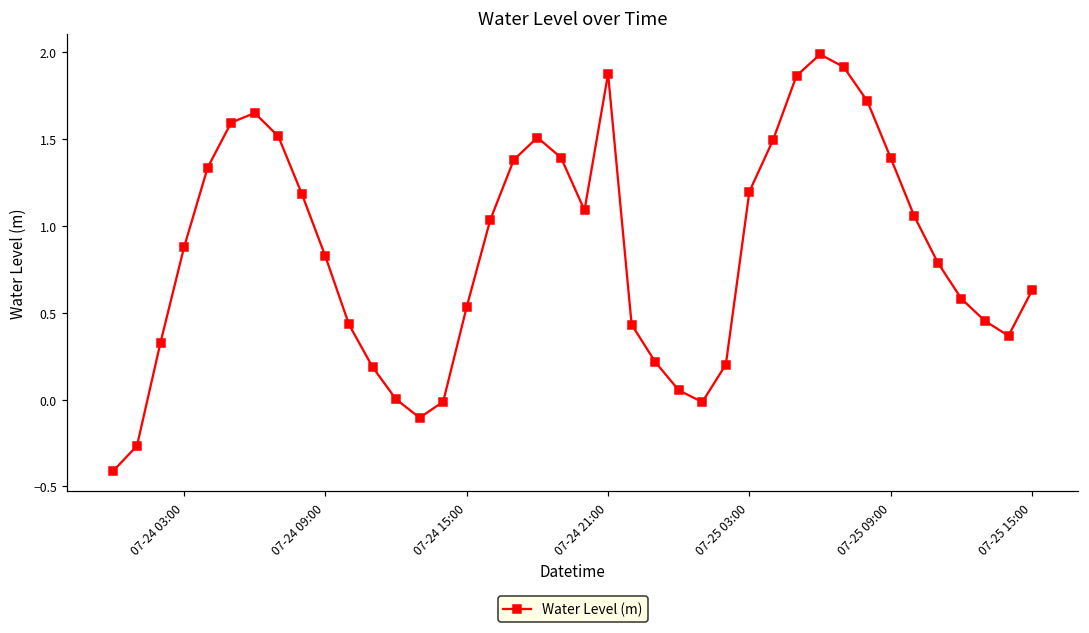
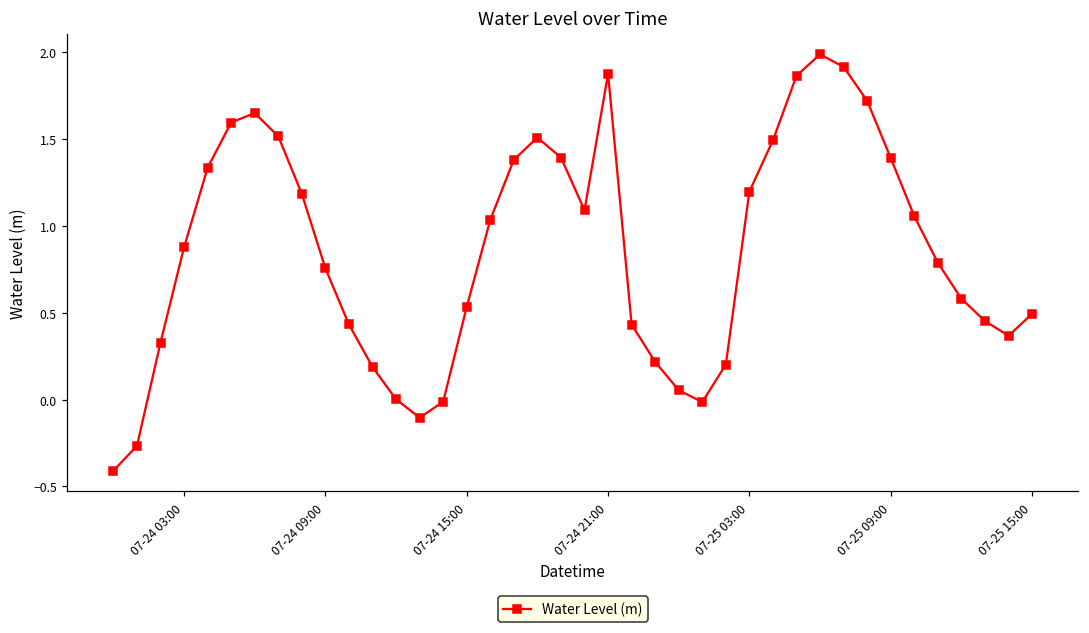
  {
    "07-24 03:00": 0.88,
-   "07-24 09:00": 0.82,
+   "07-24 09:00": 0.76,
    "07-24 15:00": 0.53,
    "07-24 21:00": 1.88,
    "07-25 03:00": 1.20,
    "07-25 09:00": 1.39,
-   "07-25 15:00": 0.63
+   "07-25 15:00": 0.49
  }
